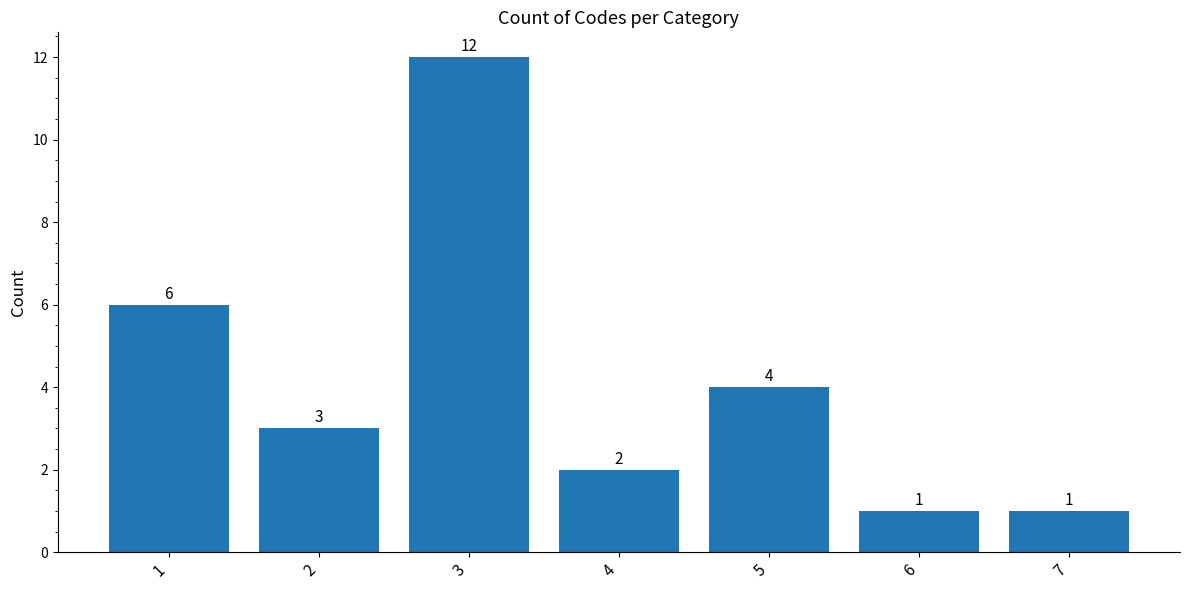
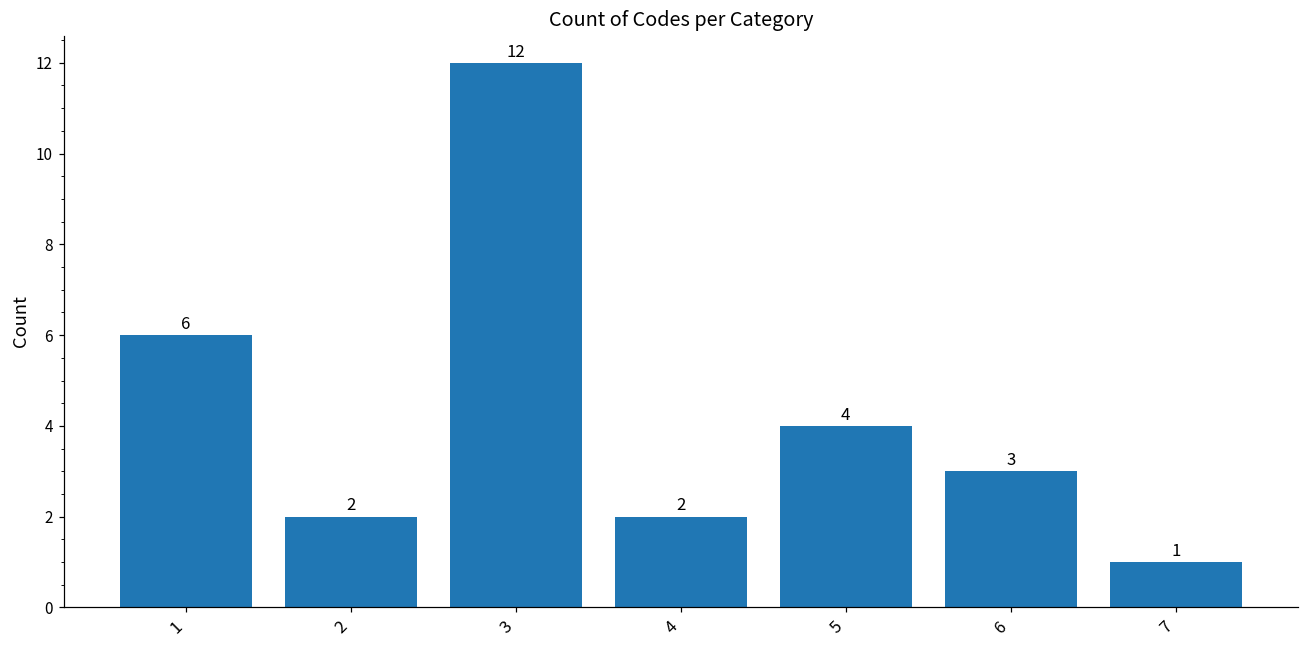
  {
    "1": 6,
-   "2": 3,
+   "2": 2,
    "3": 12,
    "4": 2,
    "5": 4,
-   "6": 1,
+   "6": 3,
    "7": 1
  }
